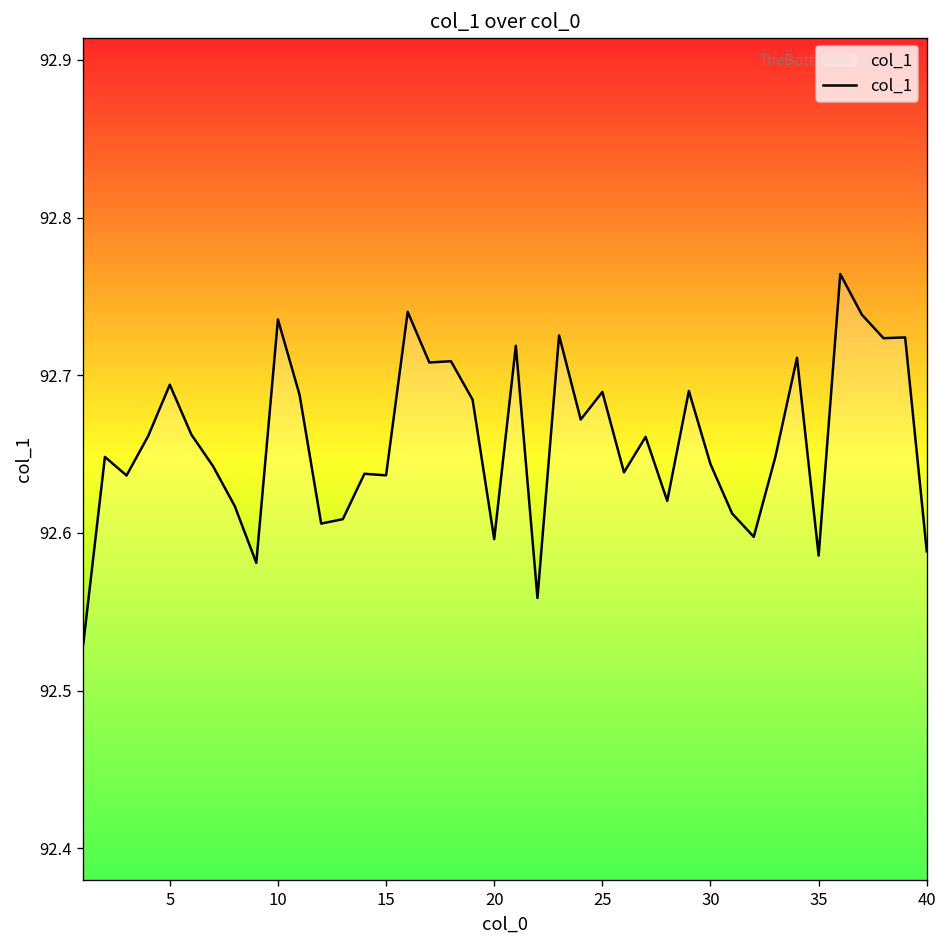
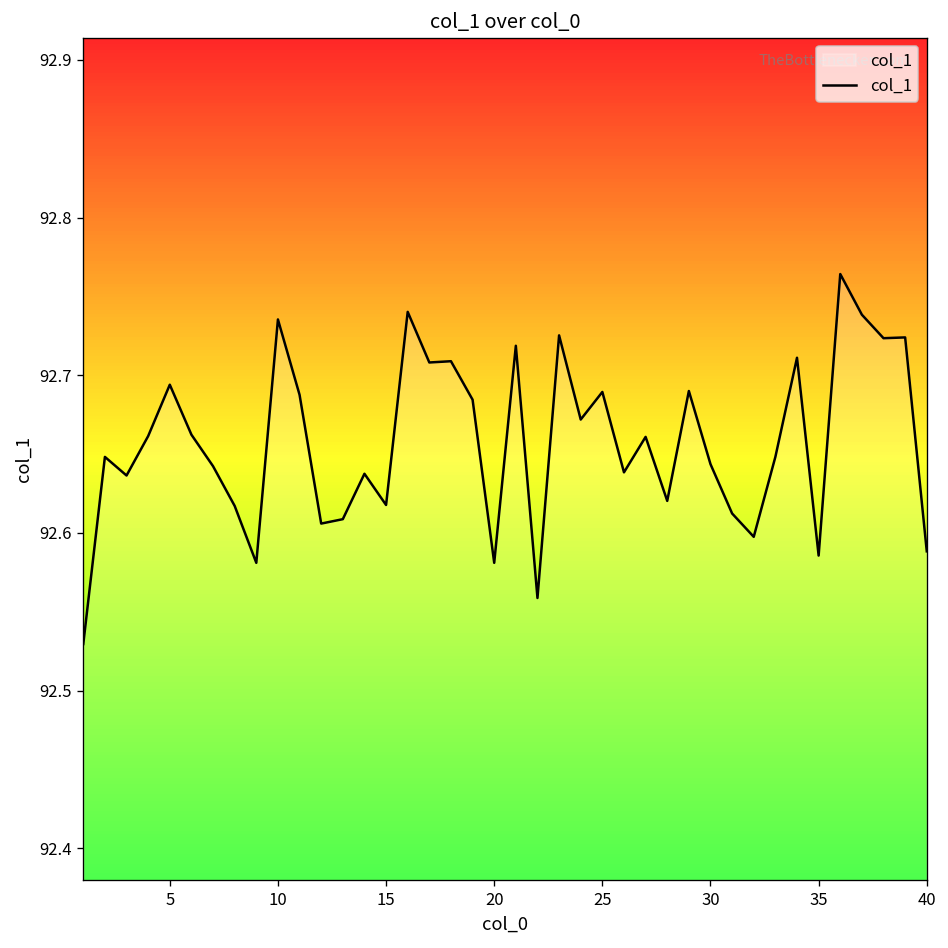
  {
    "5": 92.694,
    "10": 92.735,
-   "15": 92.637,
-   "20": 92.596,
+   "15": 92.618,
+   "20": 92.581,
    "25": 92.689,
    "30": 92.644,
    "35": 92.586,
    "40": 92.588
  }
